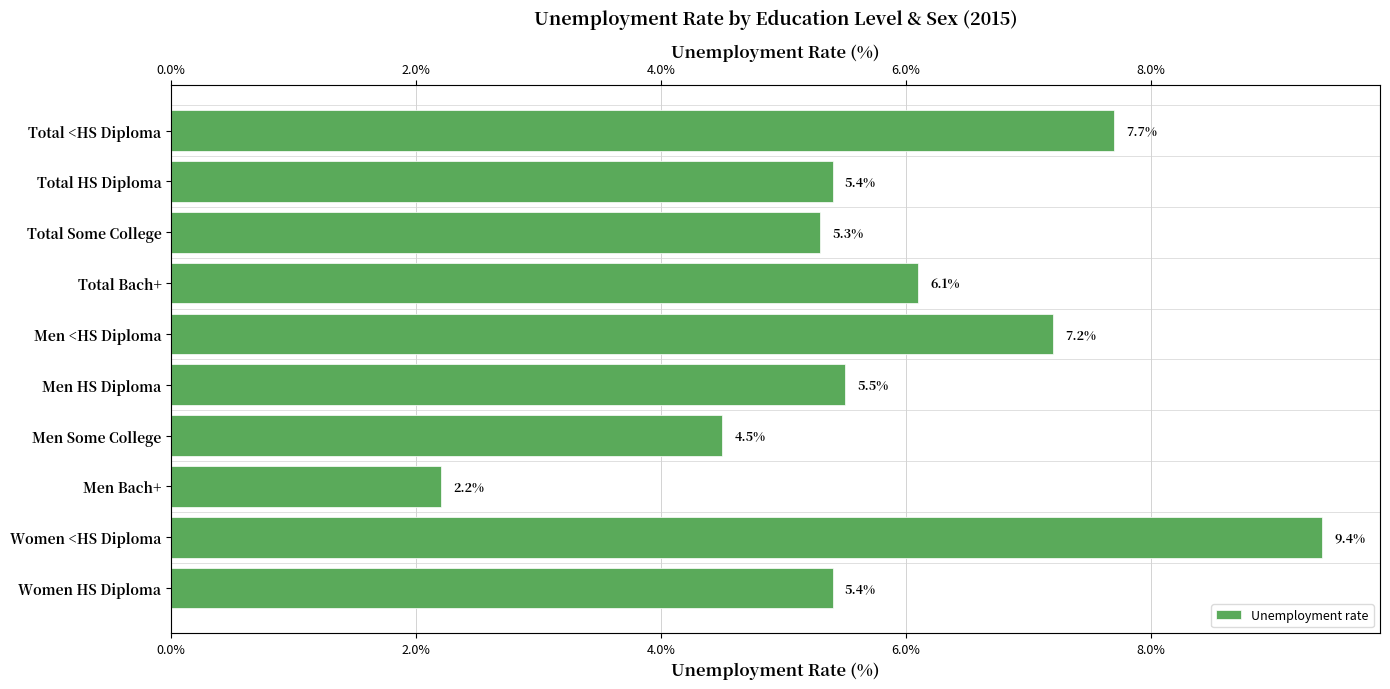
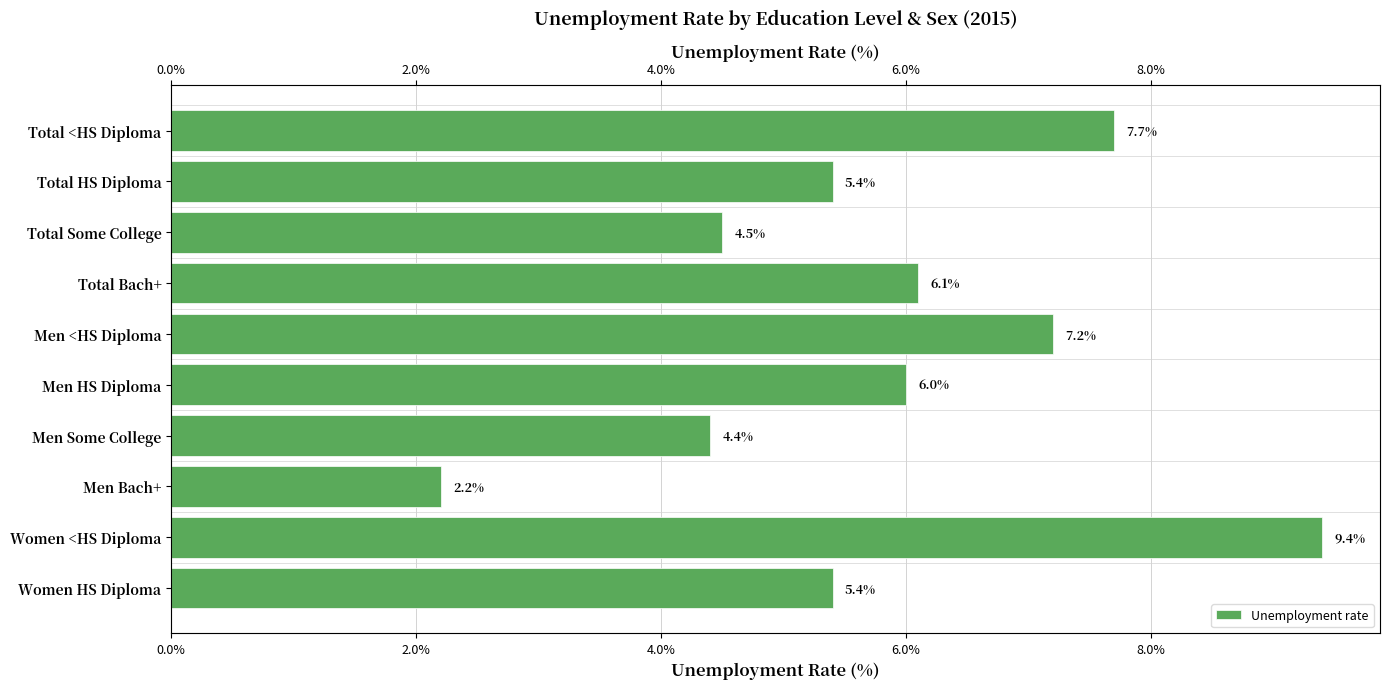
  {
    "Total <HS Diploma": "7.7%",
    "Total HS Diploma": "5.4%",
-   "Total Some College": "5.3%",
+   "Total Some College": "4.5%",
    "Total Bach+": "6.1%",
    "Men <HS Diploma": "7.2%",
-   "Men HS Diploma": "5.5%",
-   "Men Some College": "4.5%",
+   "Men HS Diploma": "6.0%",
+   "Men Some College": "4.4%",
    "Men Bach+": "2.2%",
    "Women <HS Diploma": "9.4%",
    "Women HS Diploma": "5.4%"
  }
